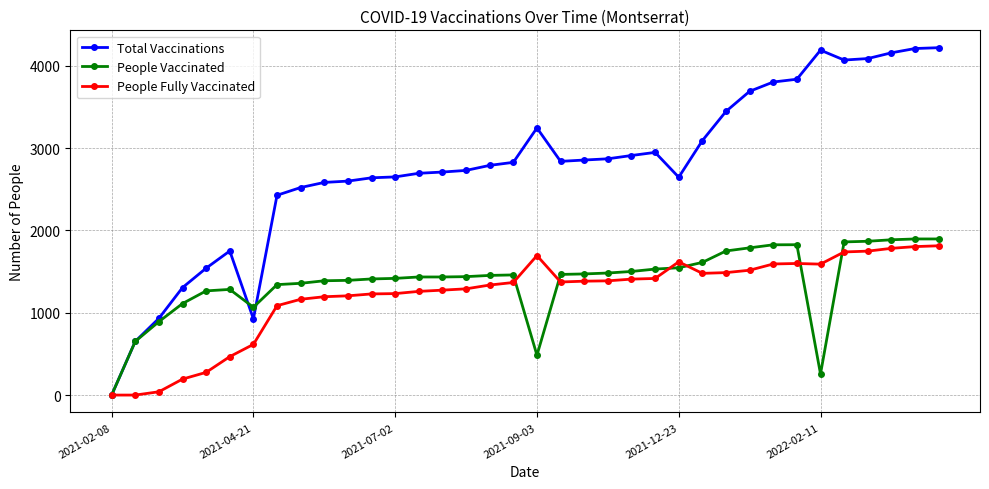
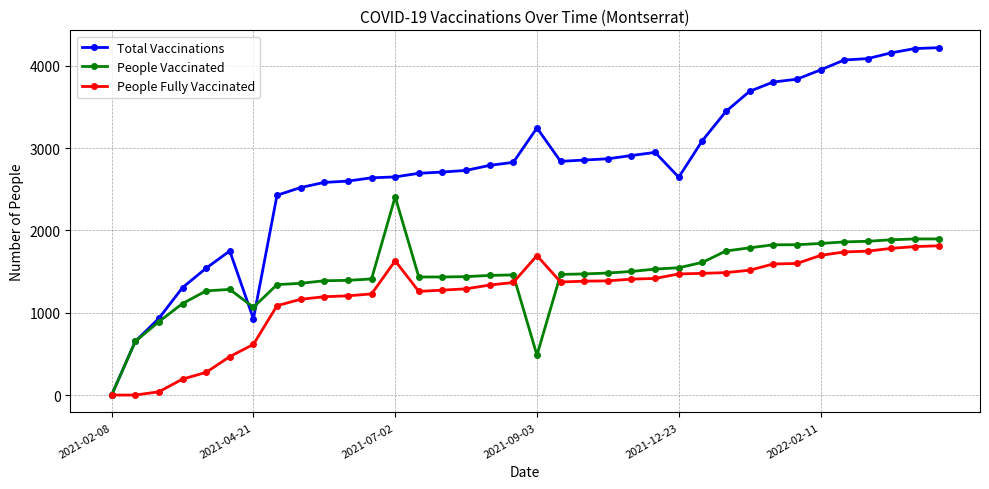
  {
    "Total Vaccinations": {
      "2021-04-21": 900,
      "2021-07-02": 2700,
      "2021-09-03": 3200,
      "2021-12-23": 2600,
-     "2022-02-11": 4200
+     "2022-02-11": 4000
    },
    "People Vaccinated": {
      "2021-04-21": 1100,
-     "2021-07-02": 1400,
+     "2021-07-02": 2400,
      "2021-09-03": 500,
      "2021-12-23": 1500,
-     "2022-02-11": 300
+     "2022-02-11": 1800
    },
    "People Fully Vaccinated": {
      "2021-04-21": 600,
-     "2021-07-02": 1200,
+     "2021-07-02": 1600,
      "2021-09-03": 1700,
-     "2021-12-23": 1600,
-     "2022-02-11": 1600
+     "2021-12-23": 1500,
+     "2022-02-11": 1700
    }
  }
